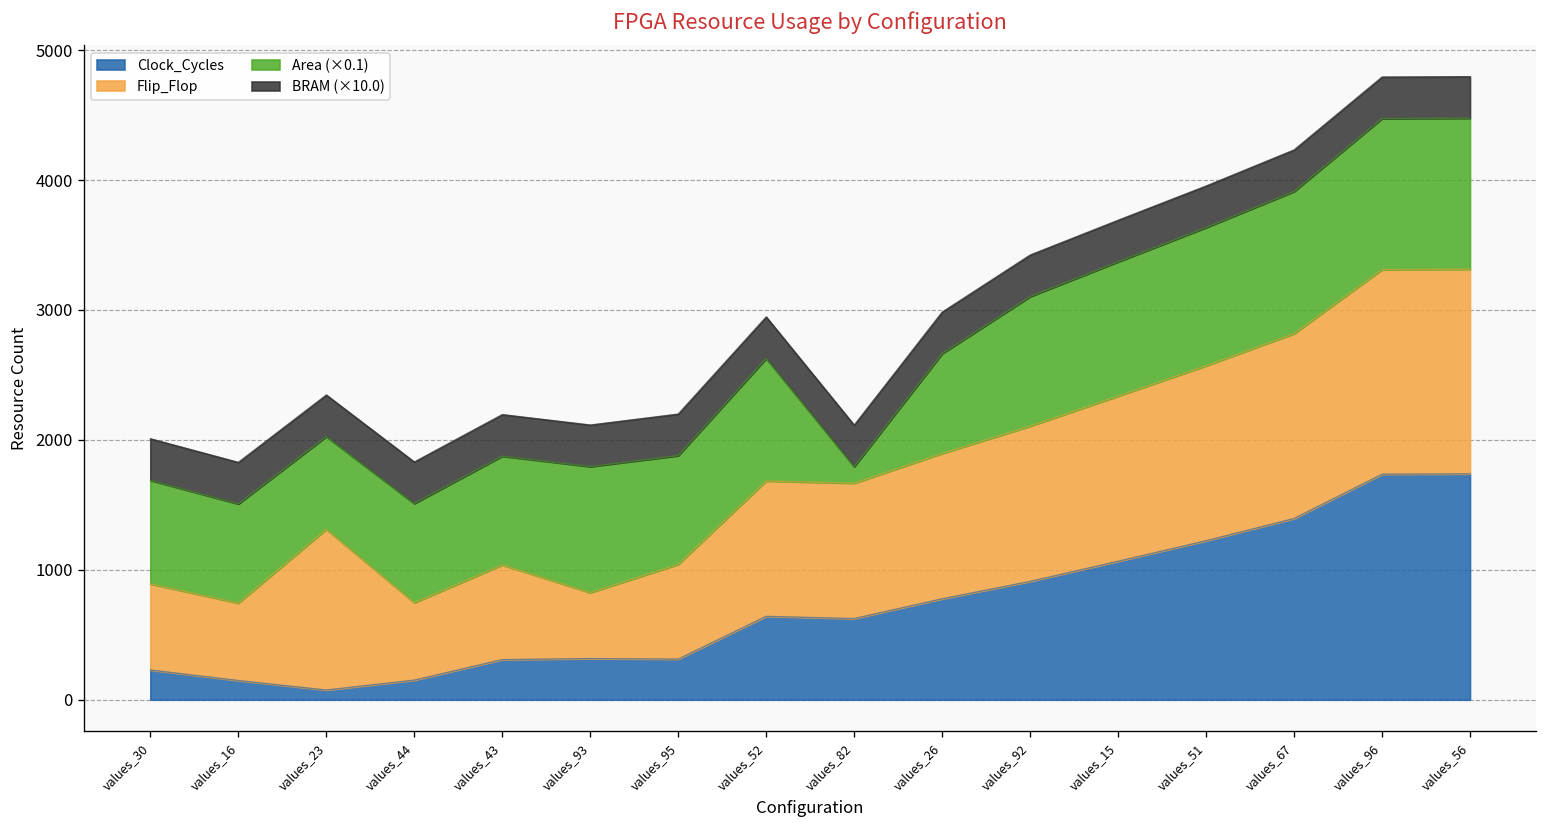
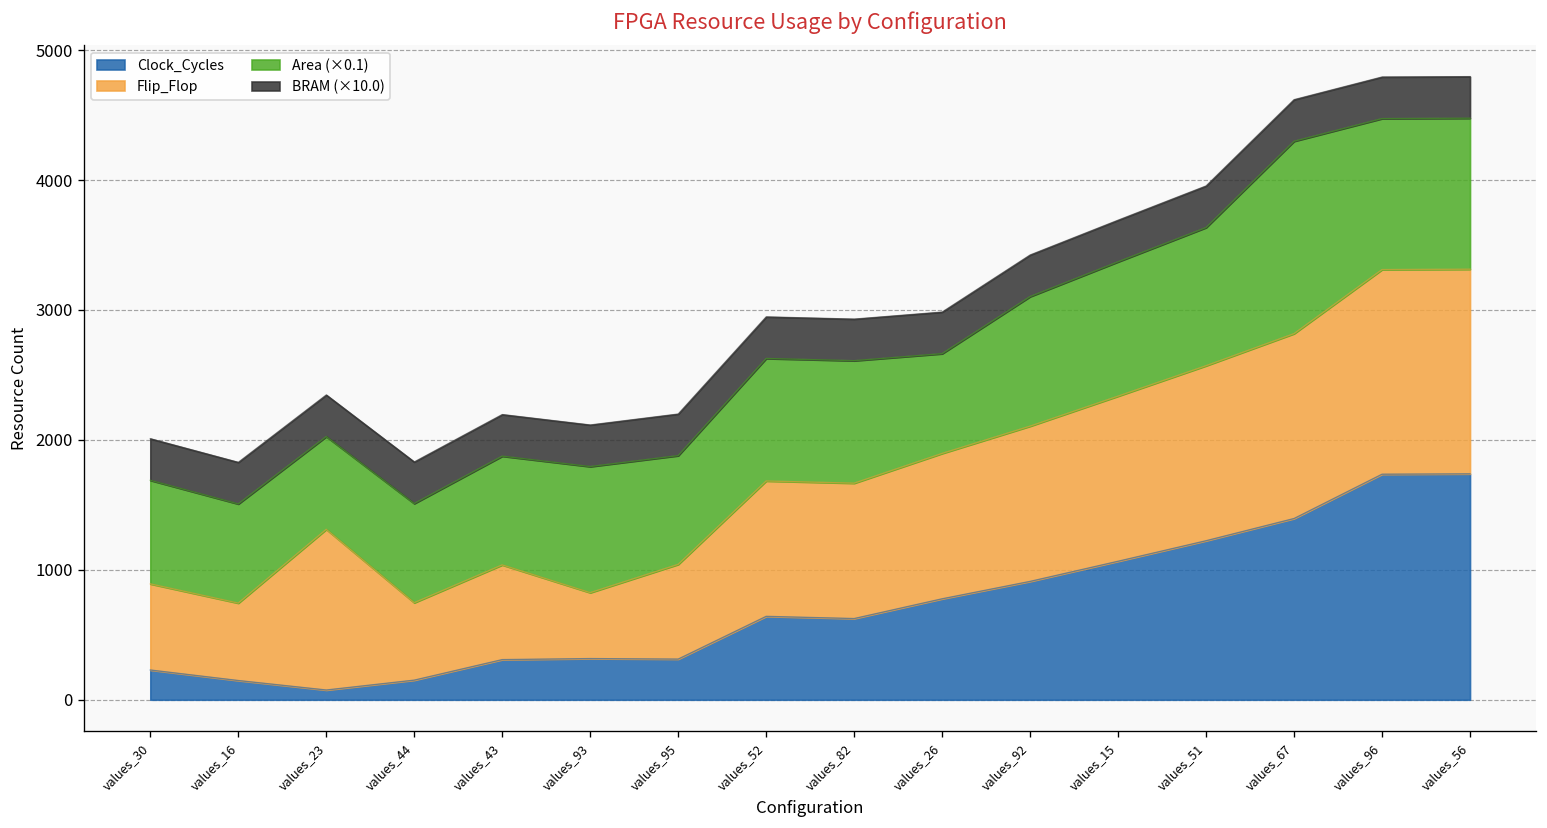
  {
    "Clock_Cycles": {
      "values_30": 230,
      "values_16": 150,
      "values_23": 80,
      "values_44": 150,
      "values_43": 310,
      "values_93": 320,
      "values_95": 310,
      "values_52": 640,
      "values_82": 630,
      "values_26": 780,
      "values_92": 910,
      "values_15": 1070,
      "values_51": 1220,
      "values_67": 1400,
      "values_96": 1740,
      "values_56": 1740
    },
    "Flip_Flop": {
      "values_30": 660,
      "values_16": 600,
      "values_23": 1240,
      "values_44": 600,
      "values_43": 730,
      "values_93": 510,
      "values_95": 730,
      "values_52": 1040,
      "values_82": 1040,
      "values_26": 1120,
      "values_92": 1200,
      "values_15": 1270,
      "values_51": 1350,
      "values_67": 1420,
      "values_96": 1580,
      "values_56": 1580
    },
    "Area (×0.1)": {
      "values_30": 800,
      "values_16": 760,
      "values_23": 710,
      "values_44": 760,
      "values_43": 840,
      "values_93": 970,
      "values_95": 840,
      "values_52": 940,
-     "values_82": 130,
+     "values_82": 940,
      "values_26": 770,
      "values_92": 1000,
      "values_15": 1030,
      "values_51": 1060,
-     "values_67": 1090,
+     "values_67": 1480,
      "values_96": 1160,
      "values_56": 1160
    },
    "BRAM (×10.0)": {
      "values_30": 320,
      "values_16": 320,
      "values_23": 320,
      "values_44": 320,
      "values_43": 320,
      "values_93": 320,
      "values_95": 320,
      "values_52": 320,
      "values_82": 320,
      "values_26": 320,
      "values_92": 320,
      "values_15": 320,
      "values_51": 320,
      "values_67": 320,
      "values_96": 320,
      "values_56": 320
    }
  }
